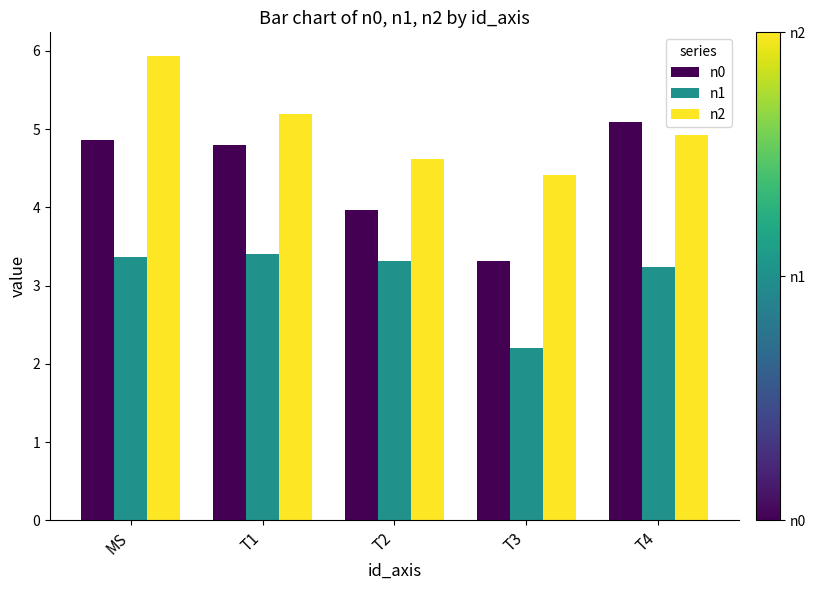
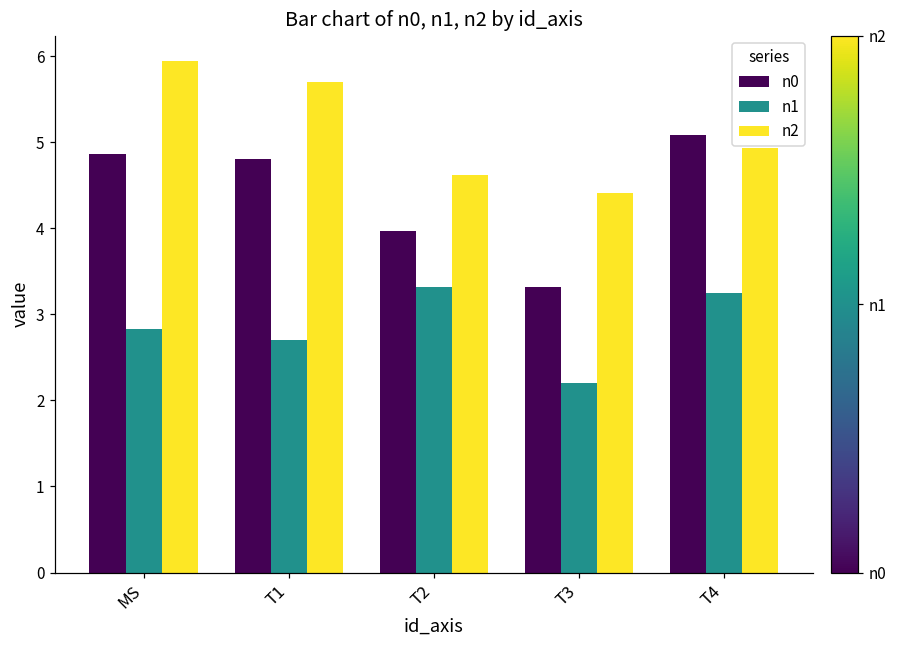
  {
    "n0": {
      "MS": 4.9,
      "T1": 4.8,
      "T2": 4.0,
      "T3": 3.3,
      "T4": 5.1
    },
    "n1": {
-     "MS": 3.4,
-     "T1": 3.4,
+     "MS": 2.8,
+     "T1": 2.7,
      "T2": 3.3,
      "T3": 2.2,
      "T4": 3.2
    },
    "n2": {
      "MS": 5.9,
-     "T1": 5.2,
+     "T1": 5.7,
      "T2": 4.6,
      "T3": 4.4,
      "T4": 4.9
    }
  }
